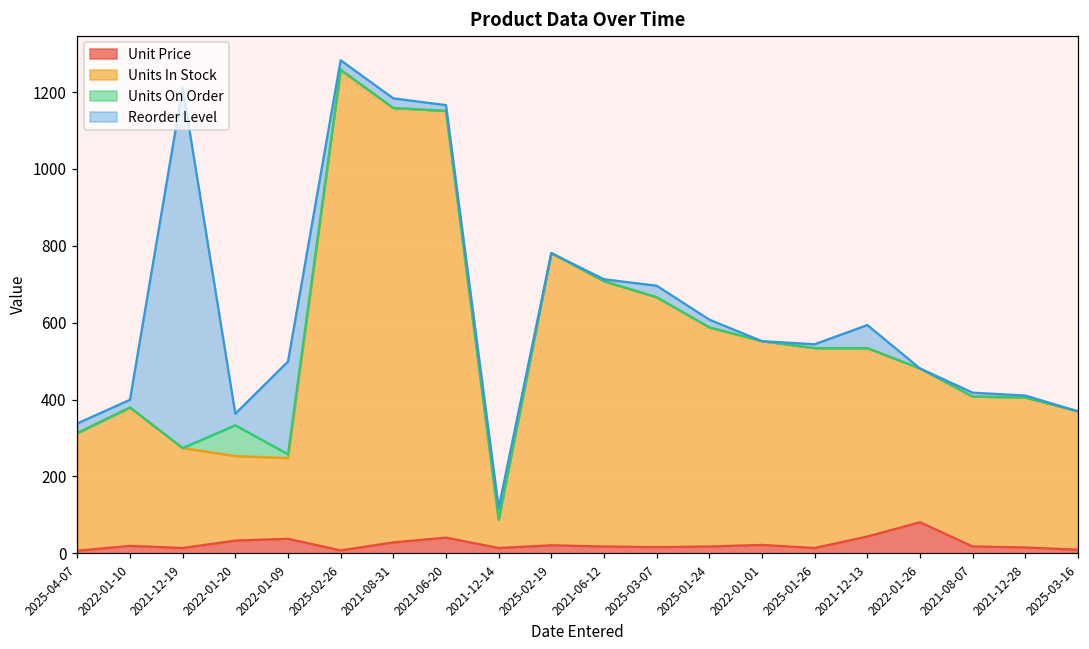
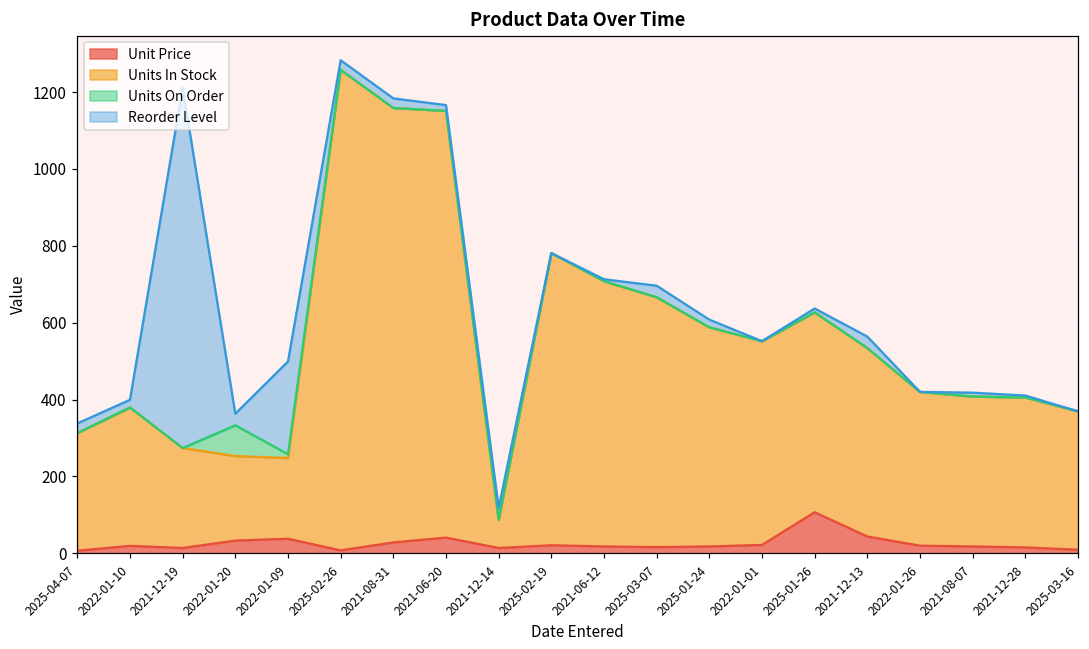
  {
    "Unit Price": {
      "2025-04-07": 10,
      "2022-01-10": 20,
      "2021-12-19": 10,
      "2022-01-20": 30,
      "2022-01-09": 40,
      "2025-02-26": 10,
      "2021-08-31": 30,
      "2021-06-20": 40,
      "2021-12-14": 10,
      "2025-02-19": 20,
      "2021-06-12": 20,
      "2025-03-07": 20,
      "2025-01-24": 20,
      "2022-01-01": 20,
-     "2025-01-26": 10,
+     "2025-01-26": 110,
      "2021-12-13": 40,
-     "2022-01-26": 80,
+     "2022-01-26": 20,
      "2021-08-07": 20,
      "2021-12-28": 20,
      "2025-03-16": 10
    },
    "Units In Stock": {
      "2022-01-20": 220,
      "2022-01-09": 210
    },
    "Units On Order": {
      "2022-01-20": 80,
      "2022-01-09": 10
    },
    "Reorder Level": {
      "2025-04-07": 30,
      "2022-01-10": 20,
      "2022-01-20": 30,
      "2022-01-09": 240,
      "2025-02-26": 30,
      "2021-08-31": 30,
      "2021-06-20": 20,
      "2021-12-14": 30,
      "2025-03-07": 30,
      "2025-01-24": 20,
      "2025-01-26": 10,
-     "2021-12-13": 60,
+     "2021-12-13": 30,
      "2021-08-07": 10
    }
  }
